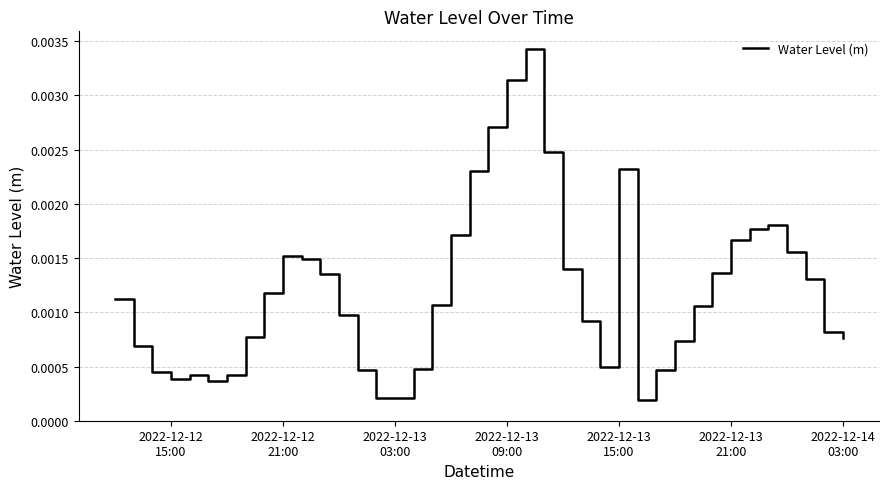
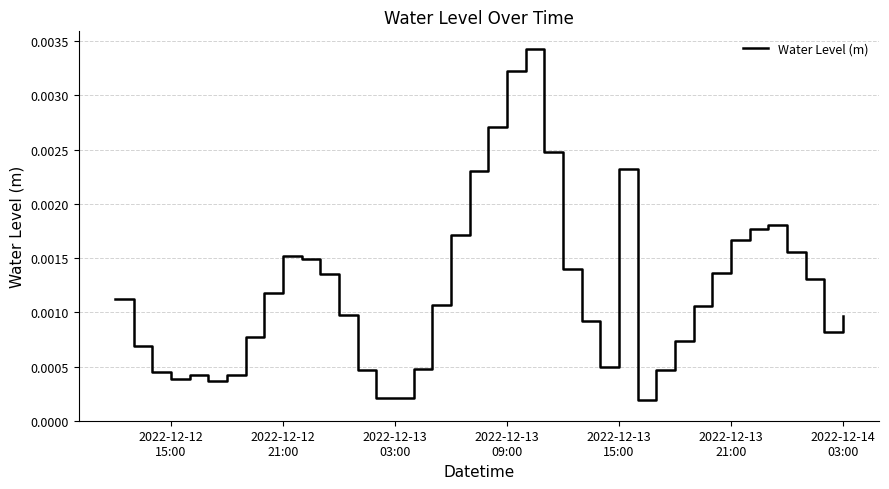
  {
    "2022-12-12 15:00": 0.00038,
    "2022-12-12 21:00": 0.00151,
    "2022-12-13 03:00": 0.00021,
-   "2022-12-13 09:00": 0.00314,
+   "2022-12-13 09:00": 0.00322,
    "2022-12-13 15:00": 0.00232,
    "2022-12-13 21:00": 0.00166,
-   "2022-12-14 03:00": 0.00076
+   "2022-12-14 03:00": 0.00096
  }
